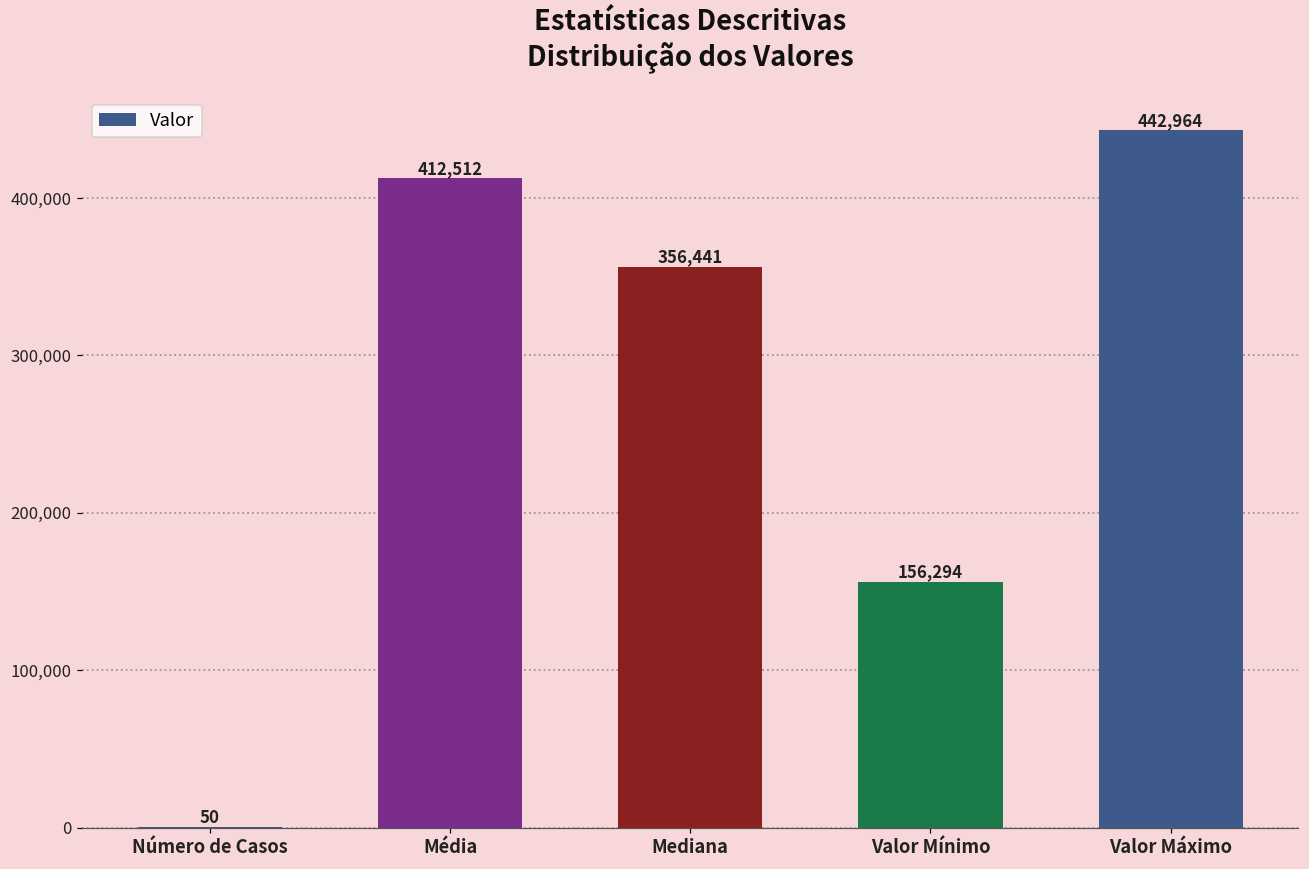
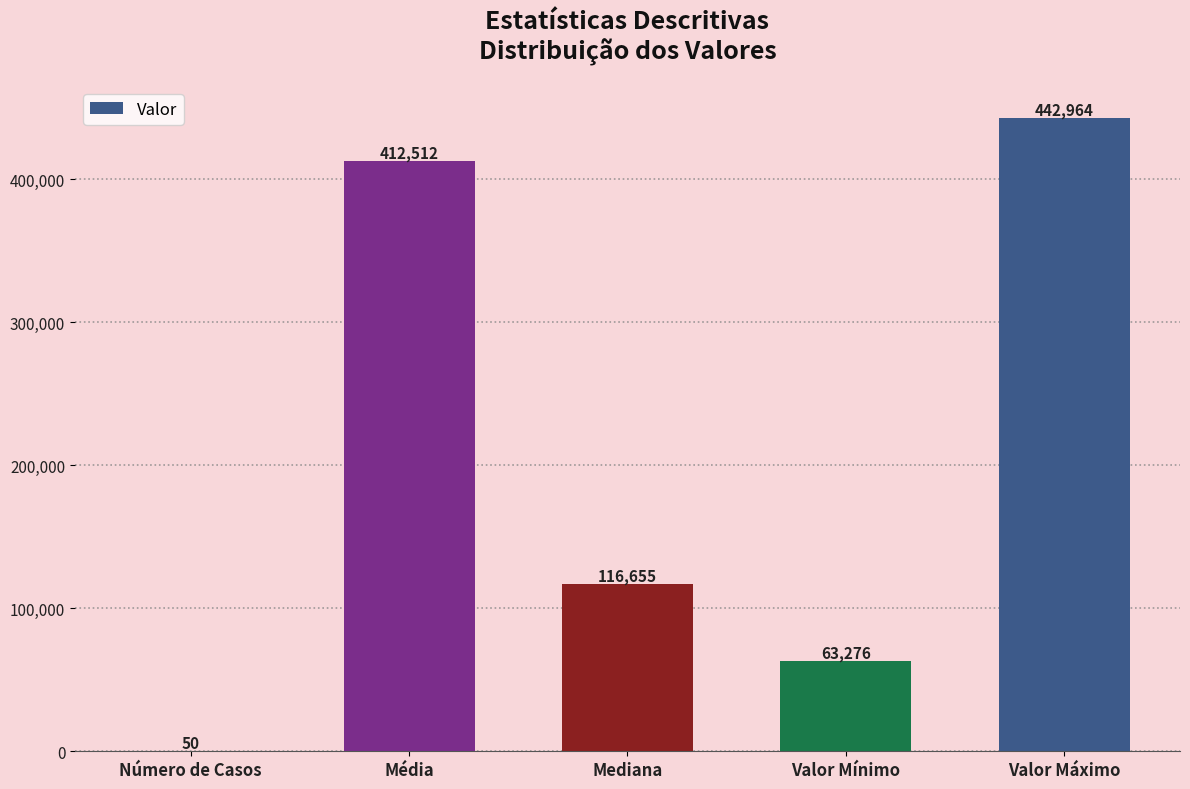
  {
    "Número de Casos": "50",
    "Média": "412,512",
-   "Mediana": "356,441",
-   "Valor Mínimo": "156,294",
+   "Mediana": "116,655",
+   "Valor Mínimo": "63,276",
    "Valor Máximo": "442,964"
  }
